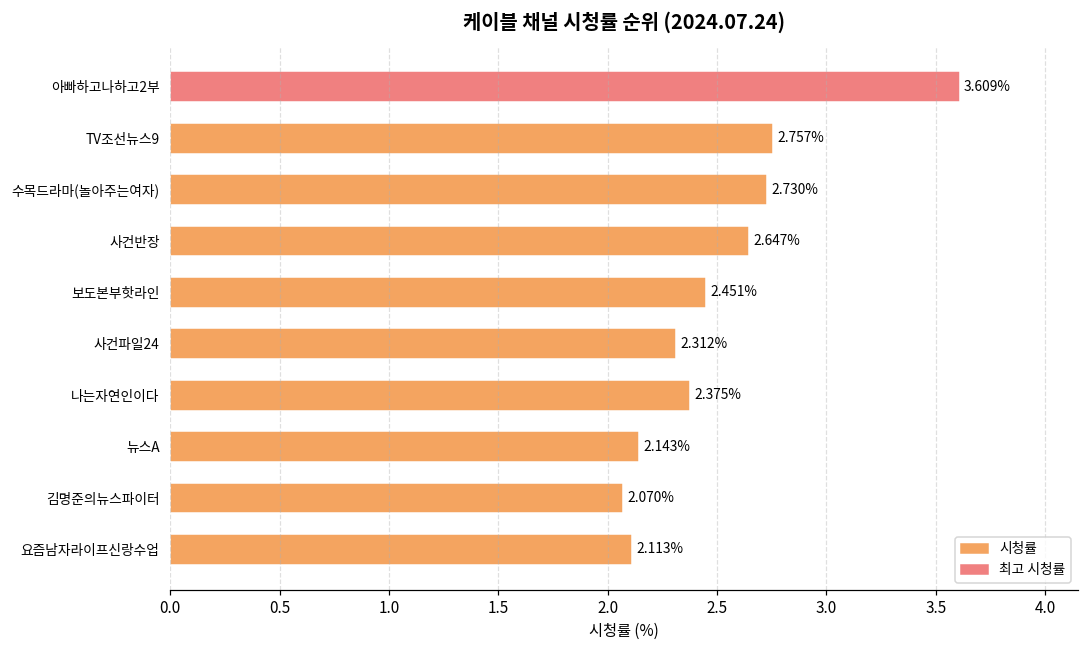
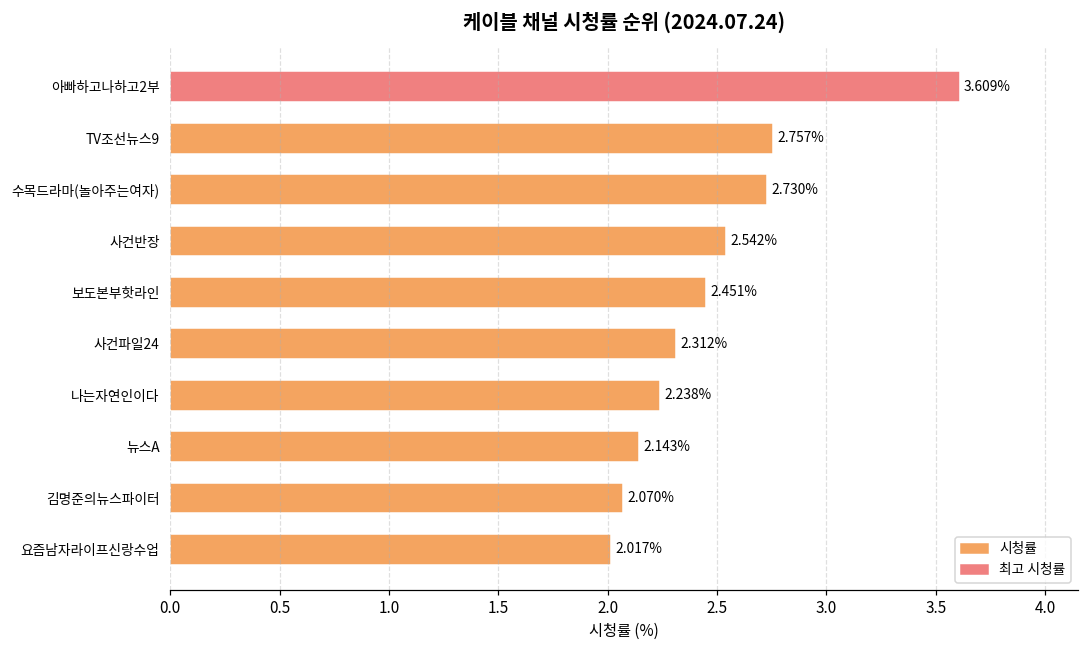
  {
    "아빠하고나하고2부": "3.609%",
    "TV조선뉴스9": "2.757%",
    "수목드라마(놀아주는여자)": "2.730%",
-   "사건반장": "2.647%",
+   "사건반장": "2.542%",
    "보도본부핫라인": "2.451%",
    "사건파일24": "2.312%",
-   "나는자연인이다": "2.375%",
+   "나는자연인이다": "2.238%",
    "뉴스A": "2.143%",
    "김명준의뉴스파이터": "2.070%",
-   "요즘남자라이프신랑수업": "2.113%"
+   "요즘남자라이프신랑수업": "2.017%"
  }
